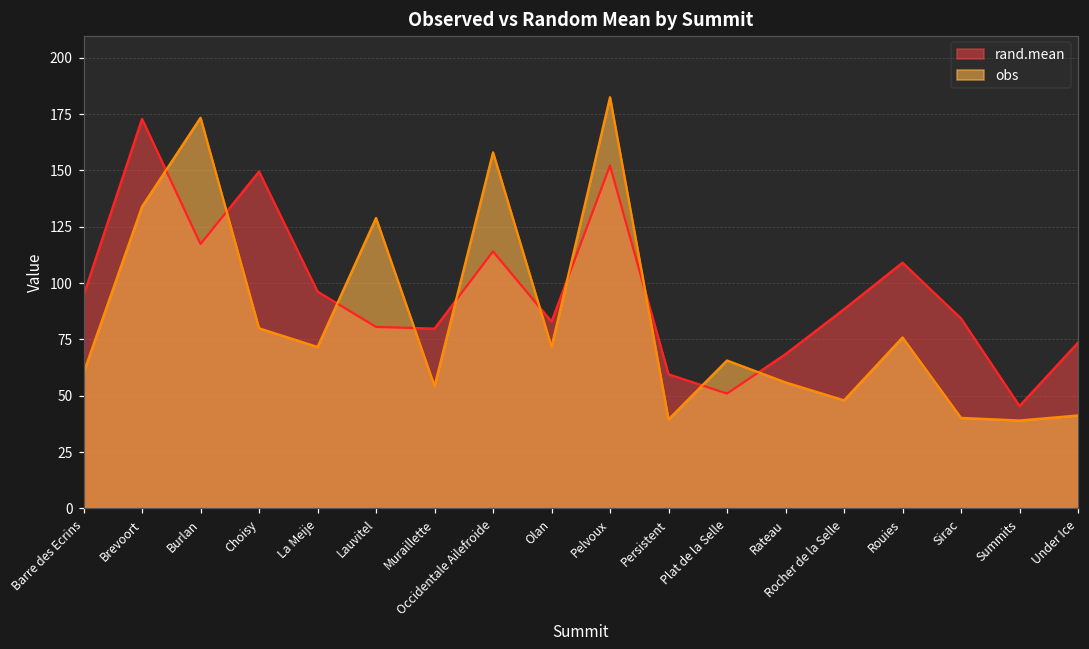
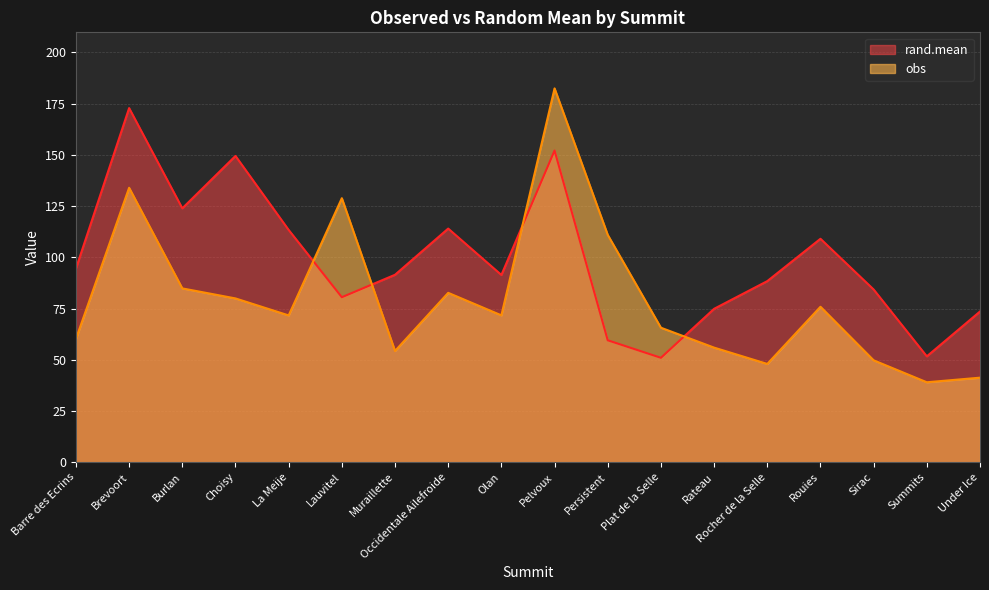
  {
    "rand.mean": {
      "Barre des Ecrins": 95,
      "Brevoort": 173,
-     "Burlan": 117,
+     "Burlan": 124,
      "Choisy": 149,
-     "La Meije": 96,
+     "La Meije": 113,
      "Lauvitel": 81,
-     "Muraillette": 80,
+     "Muraillette": 91,
      "Occidentale Ailefroide": 114,
-     "Olan": 83,
+     "Olan": 91,
      "Pelvoux": 152,
      "Persistent": 60,
      "Plat de la Selle": 51,
-     "Rateau": 68,
+     "Rateau": 75,
      "Rocher de la Selle": 88,
      "Rouies": 109,
      "Sirac": 84,
-     "Summits": 45,
+     "Summits": 52,
      "Under Ice": 74
    },
    "obs": {
      "Barre des Ecrins": 60,
      "Brevoort": 134,
-     "Burlan": 173,
+     "Burlan": 85,
      "Choisy": 80,
      "La Meije": 72,
      "Lauvitel": 129,
      "Muraillette": 54,
-     "Occidentale Ailefroide": 158,
+     "Occidentale Ailefroide": 83,
      "Olan": 72,
      "Pelvoux": 182,
-     "Persistent": 40,
+     "Persistent": 111,
      "Plat de la Selle": 66,
      "Rateau": 56,
      "Rocher de la Selle": 48,
      "Rouies": 76,
-     "Sirac": 40,
+     "Sirac": 50,
      "Summits": 39,
      "Under Ice": 41
    }
  }
